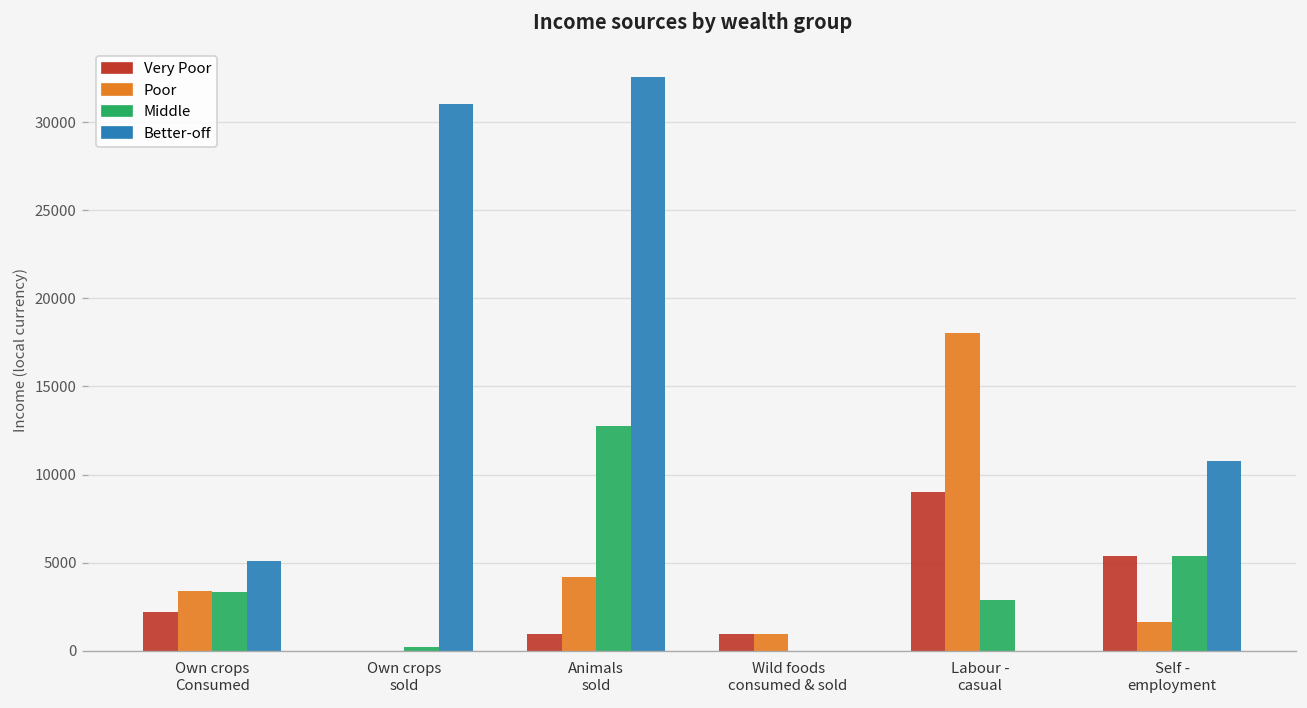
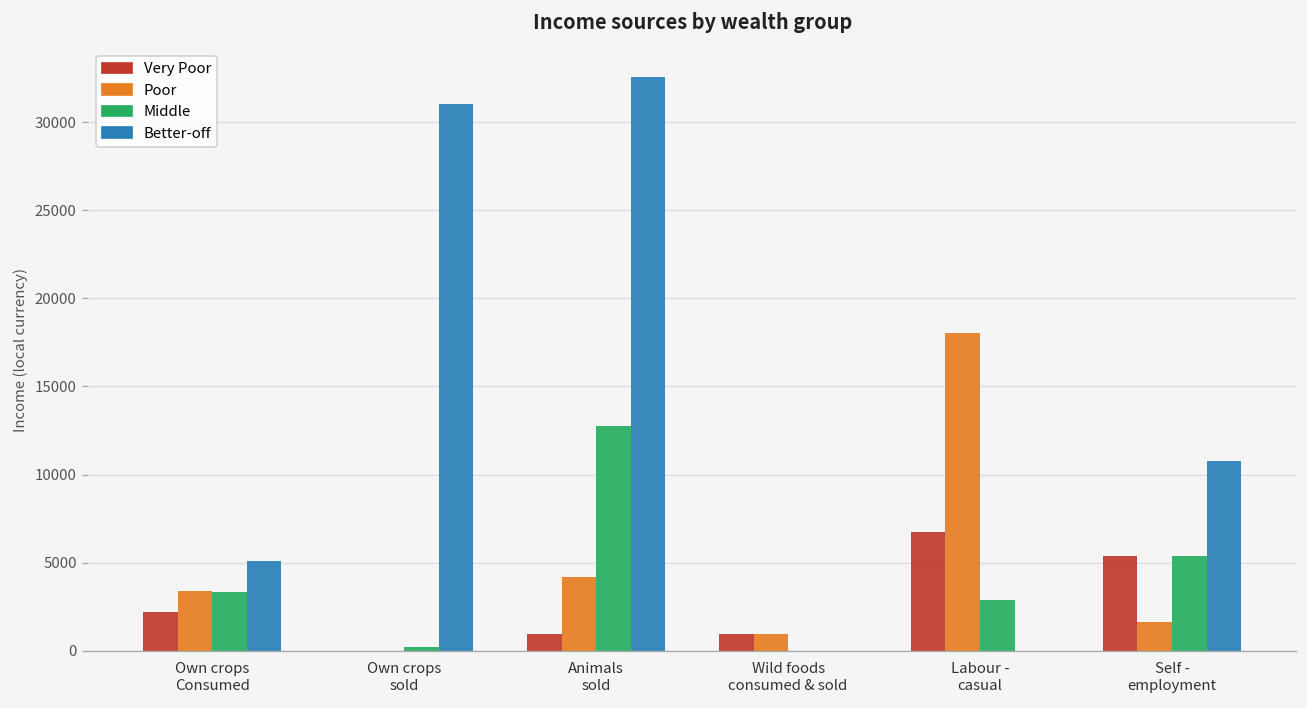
  {
    "Very Poor": {
      "Own crops Consumed": 2200,
      "Own crops sold": 0,
      "Animals sold": 1000,
      "Wild foods consumed & sold": 1000,
-     "Labour - casual": 9000,
+     "Labour - casual": 6700,
      "Self - employment": 5400
    },
    "Poor": {
      "Own crops Consumed": 3400,
      "Own crops sold": 0,
      "Animals sold": 4200,
      "Wild foods consumed & sold": 1000,
      "Labour - casual": 18000,
      "Self - employment": 1700
    },
    "Middle": {
      "Own crops Consumed": 3300,
      "Own crops sold": 200,
      "Animals sold": 12700,
      "Wild foods consumed & sold": 0,
      "Labour - casual": 2900,
      "Self - employment": 5400
    },
    "Better-off": {
      "Own crops Consumed": 5100,
      "Own crops sold": 31000,
      "Animals sold": 32500,
      "Wild foods consumed & sold": 0,
      "Labour - casual": 0,
      "Self - employment": 10800
    }
  }
